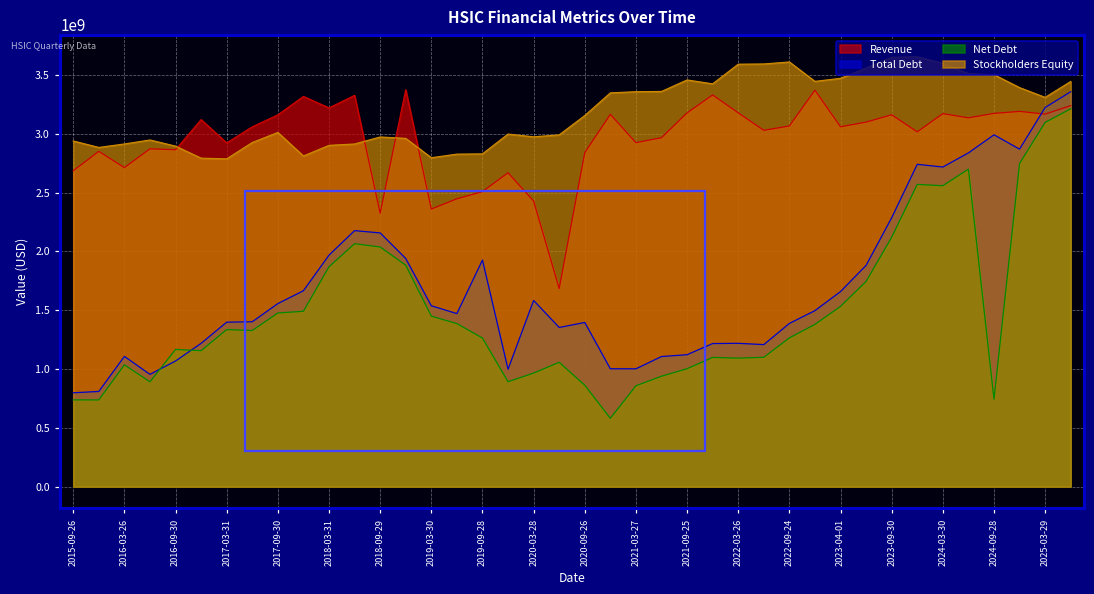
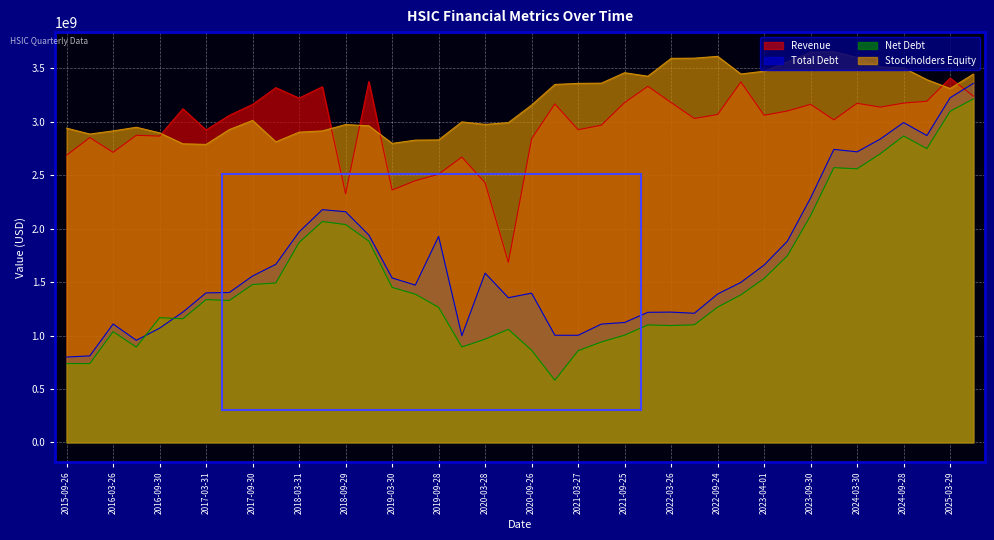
  {
    "Revenue": {
      "2015-09-26": 2690000000,
      "2016-03-26": 2710000000,
      "2016-09-30": 2870000000,
      "2017-03-31": 2920000000,
      "2017-09-30": 3160000000,
      "2018-03-31": 3220000000,
      "2018-09-29": 2320000000,
      "2019-03-30": 2360000000,
      "2019-09-28": 2510000000,
      "2020-03-28": 2430000000,
      "2020-09-26": 2840000000,
      "2021-03-27": 2920000000,
      "2021-09-25": 3180000000,
      "2022-03-26": 3180000000,
      "2022-09-24": 3070000000,
      "2023-04-01": 3060000000,
      "2023-09-30": 3160000000,
      "2024-03-30": 3170000000,
      "2024-09-28": 3170000000,
-     "2025-03-29": 3170000000
+     "2025-03-29": 3410000000
    },
    "Total Debt": {
      "2015-09-26": 800000000,
      "2016-03-26": 1110000000,
      "2016-09-30": 1070000000,
      "2017-03-31": 1400000000,
      "2017-09-30": 1560000000,
      "2018-03-31": 1970000000,
      "2018-09-29": 2160000000,
      "2019-03-30": 1540000000,
      "2019-09-28": 1930000000,
      "2020-03-28": 1580000000,
      "2020-09-26": 1400000000,
      "2021-03-27": 1000000000,
      "2021-09-25": 1120000000,
      "2022-03-26": 1220000000,
      "2022-09-24": 1390000000,
      "2023-04-01": 1660000000,
      "2023-09-30": 2290000000,
      "2024-03-30": 2720000000,
      "2024-09-28": 2990000000,
      "2025-03-29": 3220000000
    },
    "Net Debt": {
      "2015-09-26": 740000000,
      "2016-03-26": 1040000000,
      "2016-09-30": 1170000000,
      "2017-03-31": 1340000000,
      "2017-09-30": 1480000000,
      "2018-03-31": 1870000000,
      "2018-09-29": 2040000000,
      "2019-03-30": 1450000000,
      "2019-09-28": 1260000000,
      "2020-03-28": 970000000,
      "2020-09-26": 860000000,
      "2021-03-27": 860000000,
      "2021-09-25": 1000000000,
      "2022-03-26": 1090000000,
      "2022-09-24": 1270000000,
      "2023-04-01": 1530000000,
      "2023-09-30": 2120000000,
      "2024-03-30": 2560000000,
-     "2024-09-28": 740000000,
+     "2024-09-28": 2870000000,
      "2025-03-29": 3100000000
    },
    "Stockholders Equity": {
      "2015-09-26": 2940000000,
      "2016-03-26": 2910000000,
      "2016-09-30": 2900000000,
      "2017-03-31": 2790000000,
      "2017-09-30": 3010000000,
      "2018-03-31": 2900000000,
      "2018-09-29": 2970000000,
      "2019-03-30": 2800000000,
      "2019-09-28": 2830000000,
      "2020-03-28": 2970000000,
      "2020-09-26": 3160000000,
      "2021-03-27": 3360000000,
      "2021-09-25": 3460000000,
      "2022-03-26": 3590000000,
      "2022-09-24": 3610000000,
      "2023-04-01": 3470000000,
      "2025-03-29": 3310000000
    }
  }
